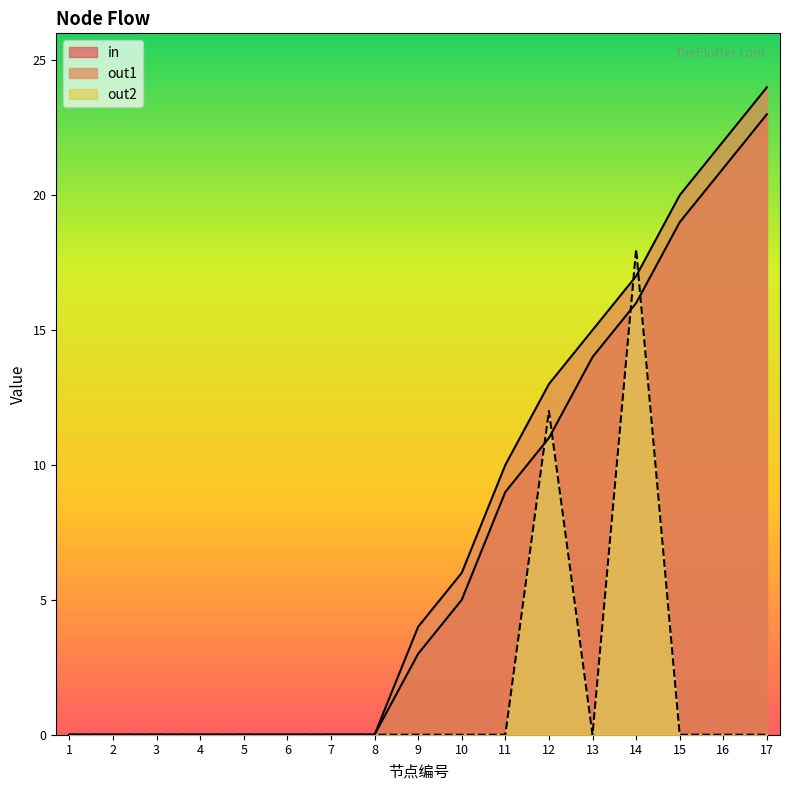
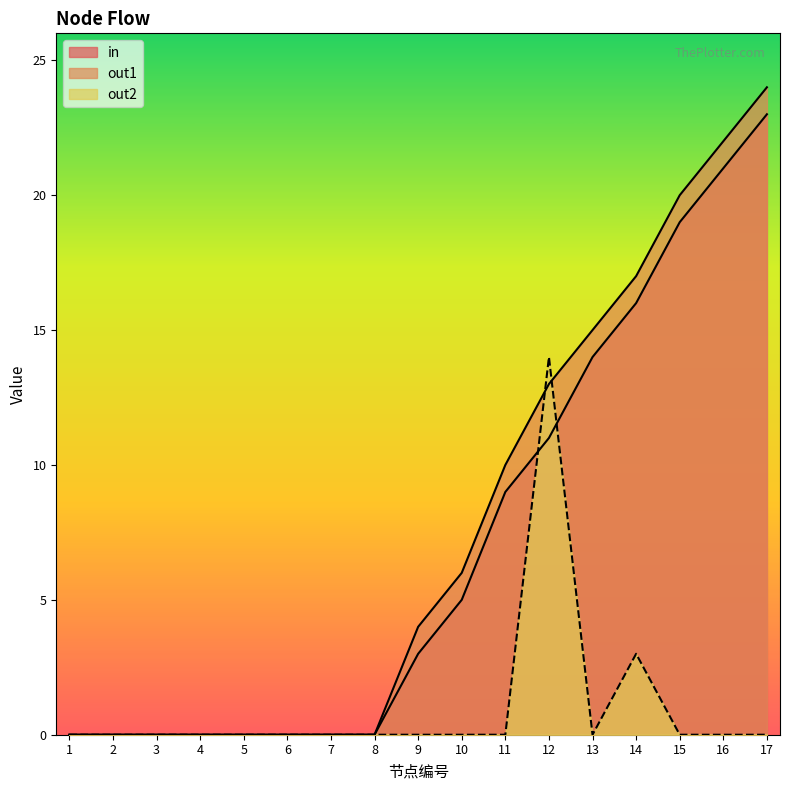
  {
    "out2": {
      "9": 0,
      "10": 0,
      "11": 0,
-     "12": 12,
+     "12": 14,
      "13": 0,
-     "14": 18,
+     "14": 3,
      "15": 0,
      "16": 0,
      "17": 0
    }
  }
